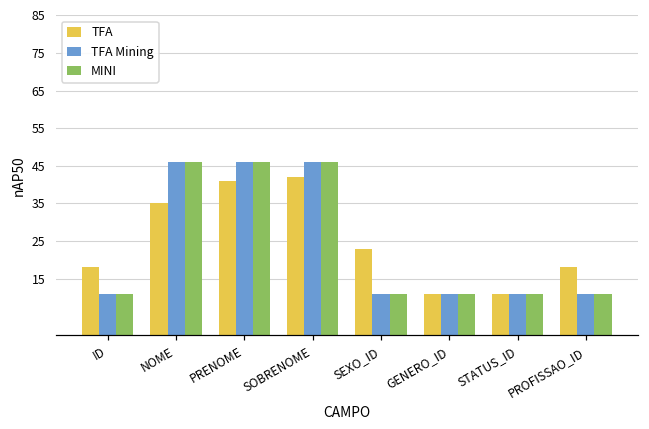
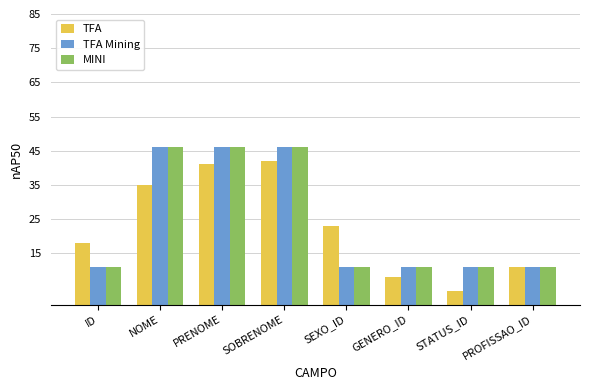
  {
    "TFA": {
      "ID": 18,
      "NOME": 35,
      "PRENOME": 41,
      "SOBRENOME": 42,
      "SEXO_ID": 23,
-     "GENERO_ID": 11,
-     "STATUS_ID": 11,
-     "PROFISSAO_ID": 18
+     "GENERO_ID": 8,
+     "STATUS_ID": 4,
+     "PROFISSAO_ID": 11
    },
    "TFA Mining": {
      "ID": 11,
      "NOME": 46,
      "PRENOME": 46,
      "SOBRENOME": 46,
      "SEXO_ID": 11,
      "GENERO_ID": 11,
      "STATUS_ID": 11,
      "PROFISSAO_ID": 11
    },
    "MINI": {
      "ID": 11,
      "NOME": 46,
      "PRENOME": 46,
      "SOBRENOME": 46,
      "SEXO_ID": 11,
      "GENERO_ID": 11,
      "STATUS_ID": 11,
      "PROFISSAO_ID": 11
    }
  }
